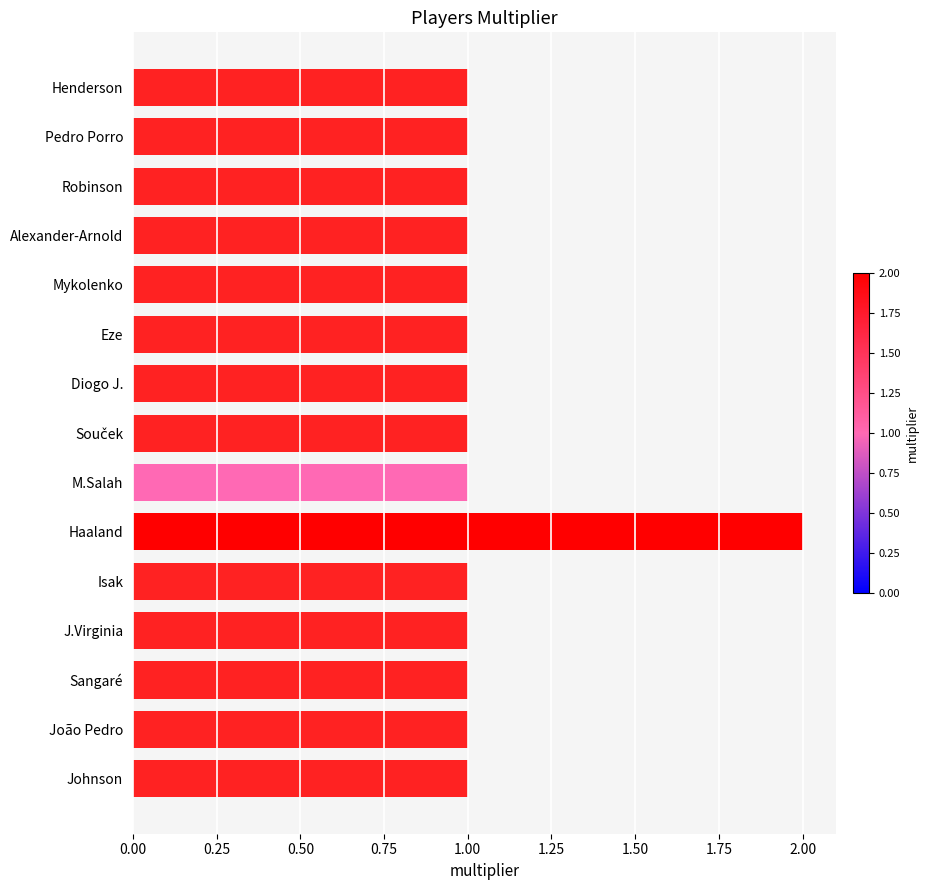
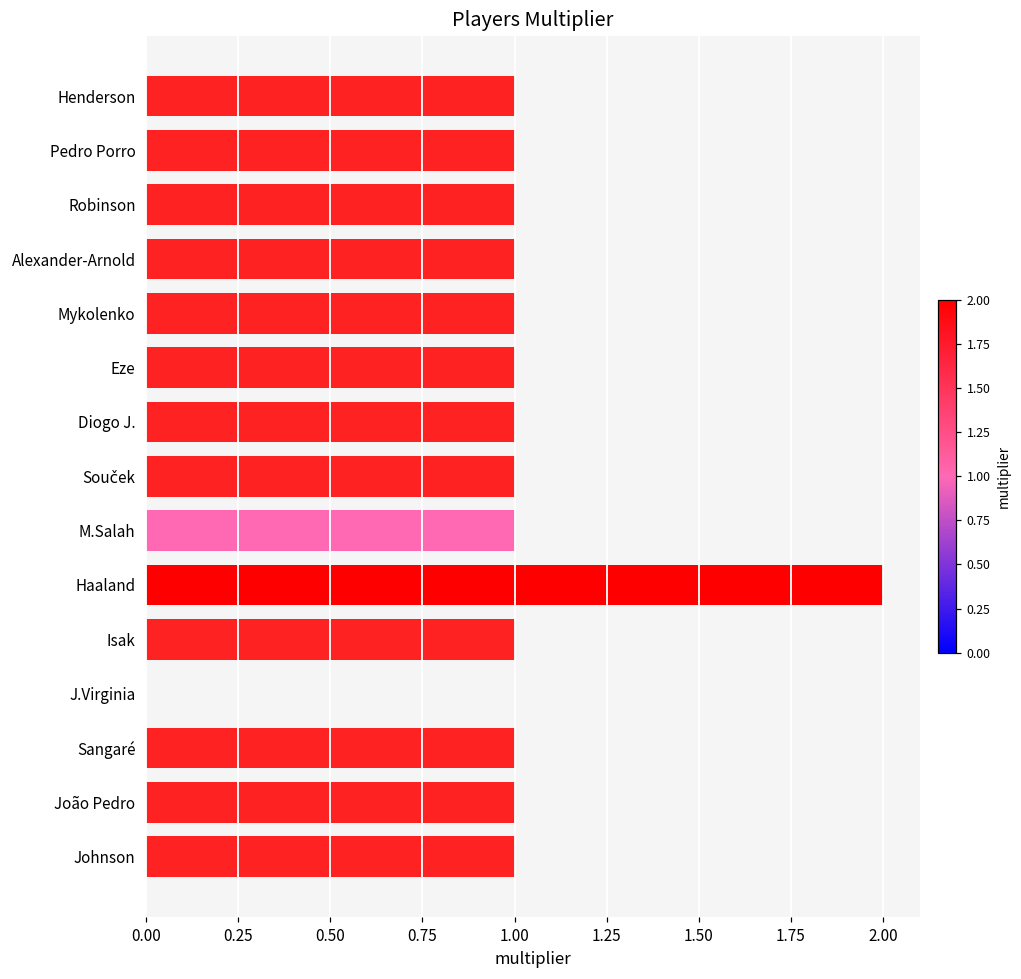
  {
    "Henderson": 1,
    "Pedro Porro": 1,
    "Robinson": 1,
    "Alexander-Arnold": 1,
    "Mykolenko": 1,
    "Eze": 1,
    "Diogo J.": 1,
    "Souček": 1,
    "M.Salah": 1,
    "Haaland": 2,
    "Isak": 1,
-   "J.Virginia": 1,
+   "J.Virginia": 0,
    "Sangaré": 1,
    "João Pedro": 1,
    "Johnson": 1
  }
